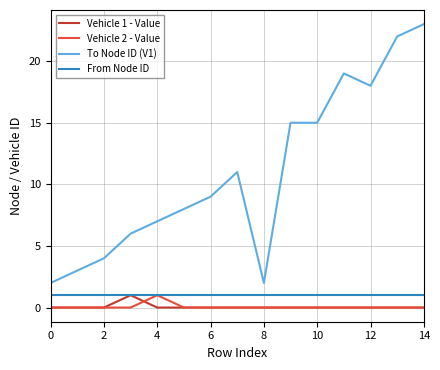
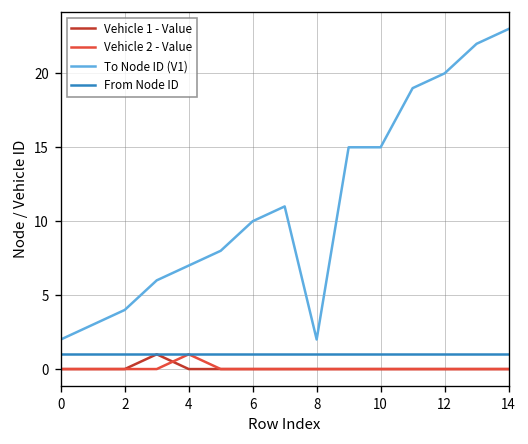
  {
    "To Node ID (V1)": {
      "0": 2,
      "2": 4,
      "4": 7,
-     "6": 9,
+     "6": 10,
      "8": 2,
      "10": 15,
-     "12": 18,
+     "12": 20,
      "14": 23
    },
    "From Node ID": {
      "0": 1,
      "2": 1,
      "6": 1,
      "8": 1,
      "10": 1,
      "12": 1,
      "14": 1
    }
  }
